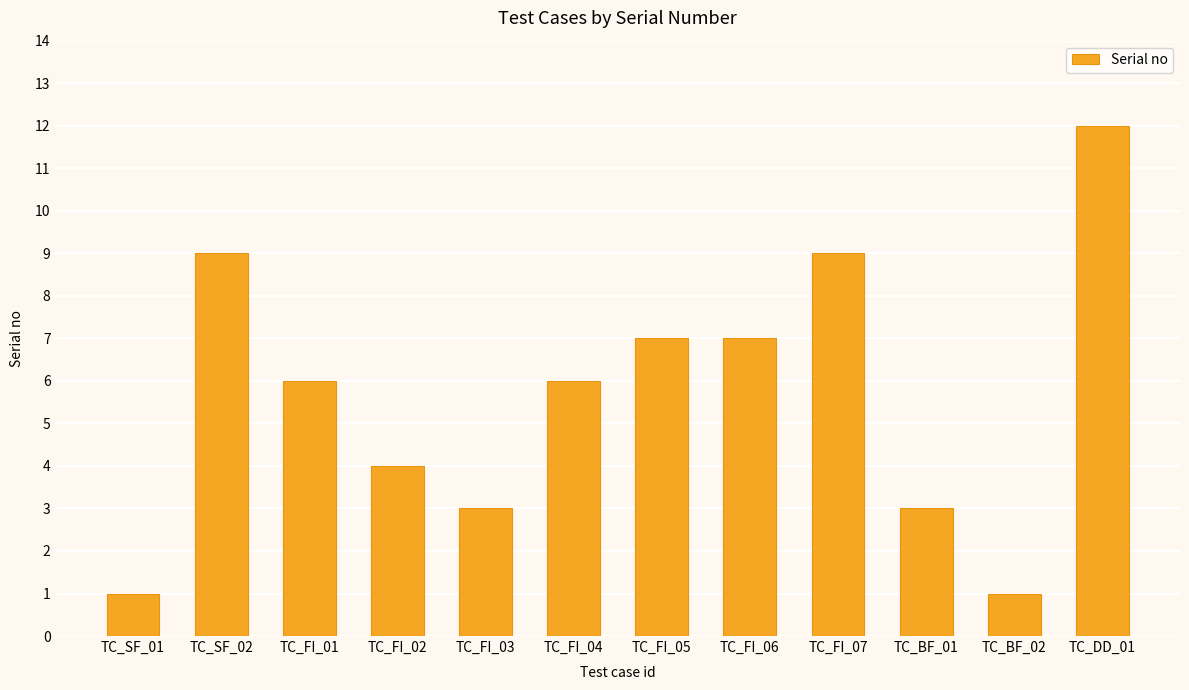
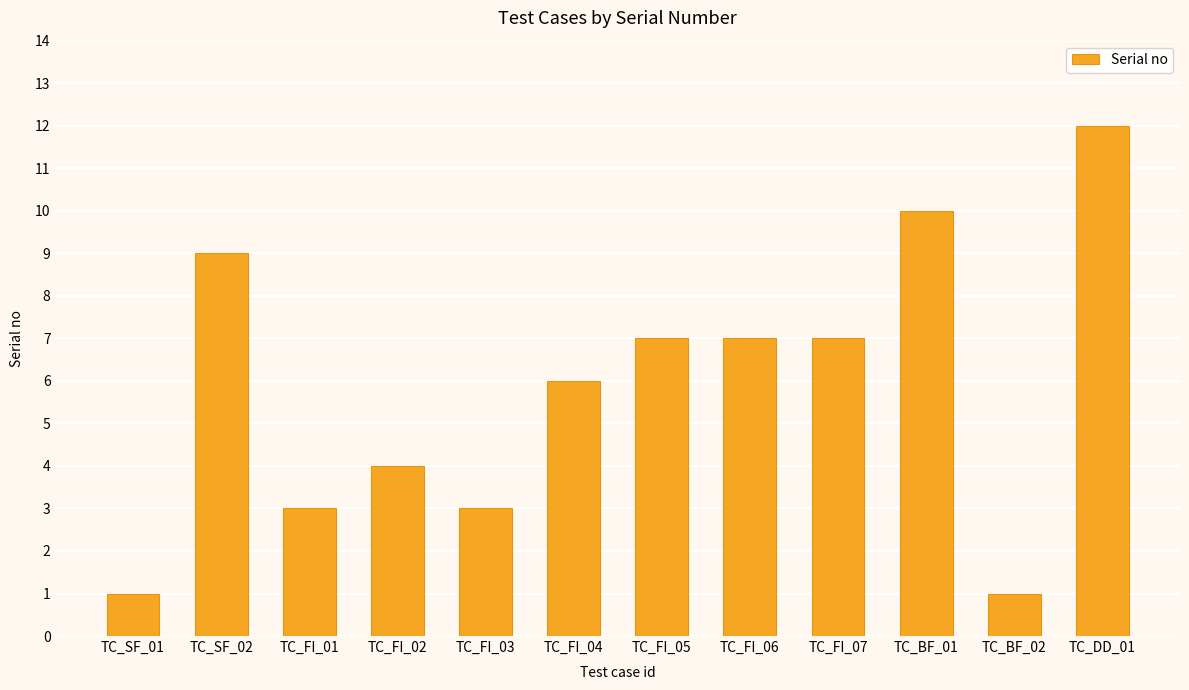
  {
    "TC_SF_01": 1,
    "TC_SF_02": 9,
-   "TC_FI_01": 6,
+   "TC_FI_01": 3,
    "TC_FI_02": 4,
    "TC_FI_03": 3,
    "TC_FI_04": 6,
    "TC_FI_05": 7,
    "TC_FI_06": 7,
-   "TC_FI_07": 9,
-   "TC_BF_01": 3,
+   "TC_FI_07": 7,
+   "TC_BF_01": 10,
    "TC_BF_02": 1,
    "TC_DD_01": 12
  }
